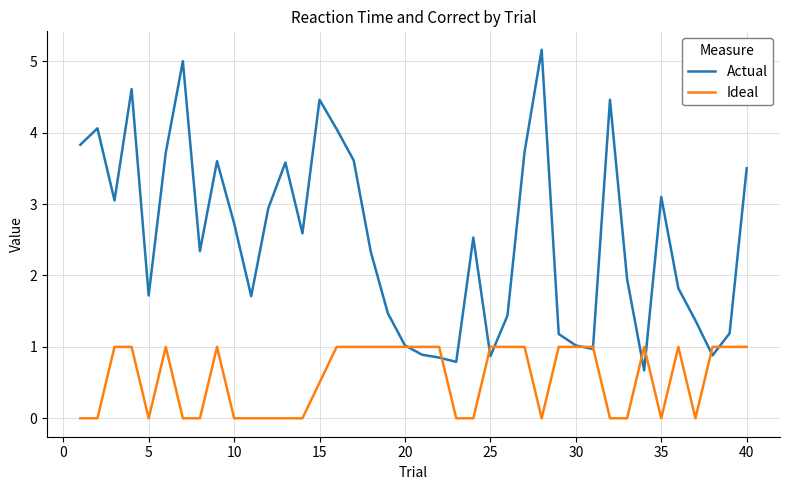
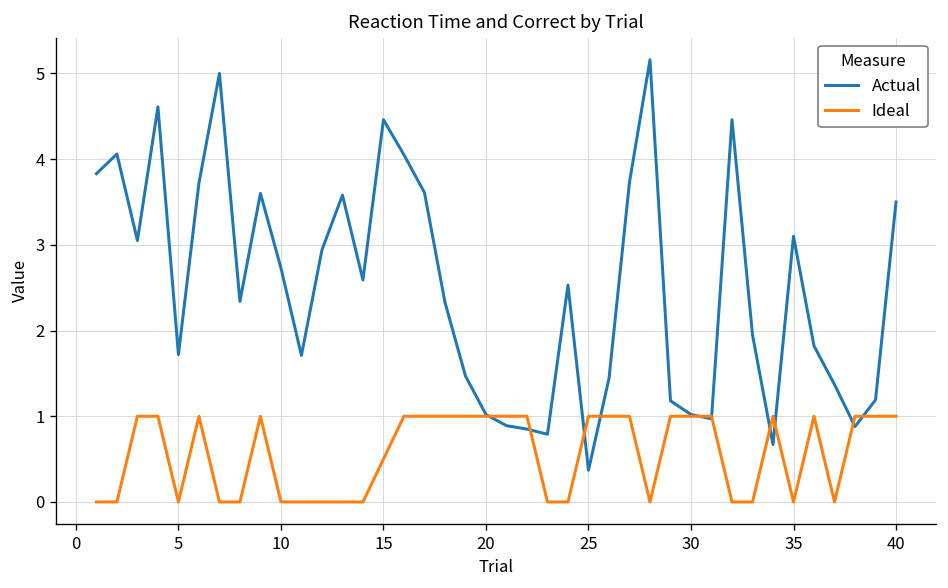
  {
    "Actual": {
      "5": 1.7,
      "10": 2.7,
      "15": 4.5,
-     "25": 0.9,
+     "25": 0.4,
      "35": 3.1,
      "40": 3.5
    },
    "Ideal": {
      "5": 0.0,
      "10": 0.0,
      "15": 0.5,
      "25": 1.0,
      "35": 0.0,
      "40": 1.0
    }
  }
